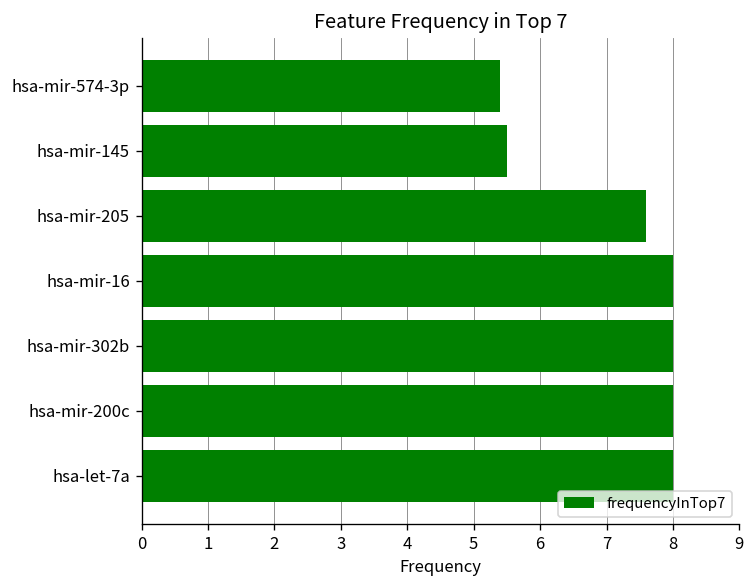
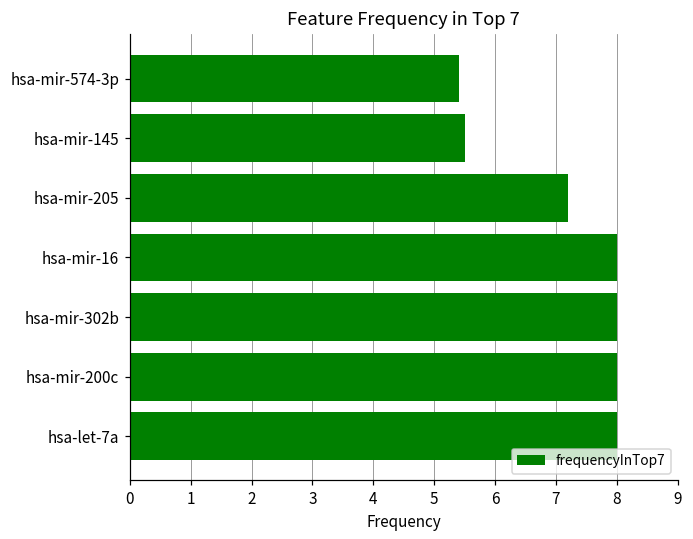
  {
    "hsa-mir-574-3p": 5.4,
    "hsa-mir-145": 5.5,
-   "hsa-mir-205": 7.6,
+   "hsa-mir-205": 7.2,
    "hsa-mir-16": 8.0,
    "hsa-mir-302b": 8.0,
    "hsa-mir-200c": 8.0,
    "hsa-let-7a": 8.0
  }
